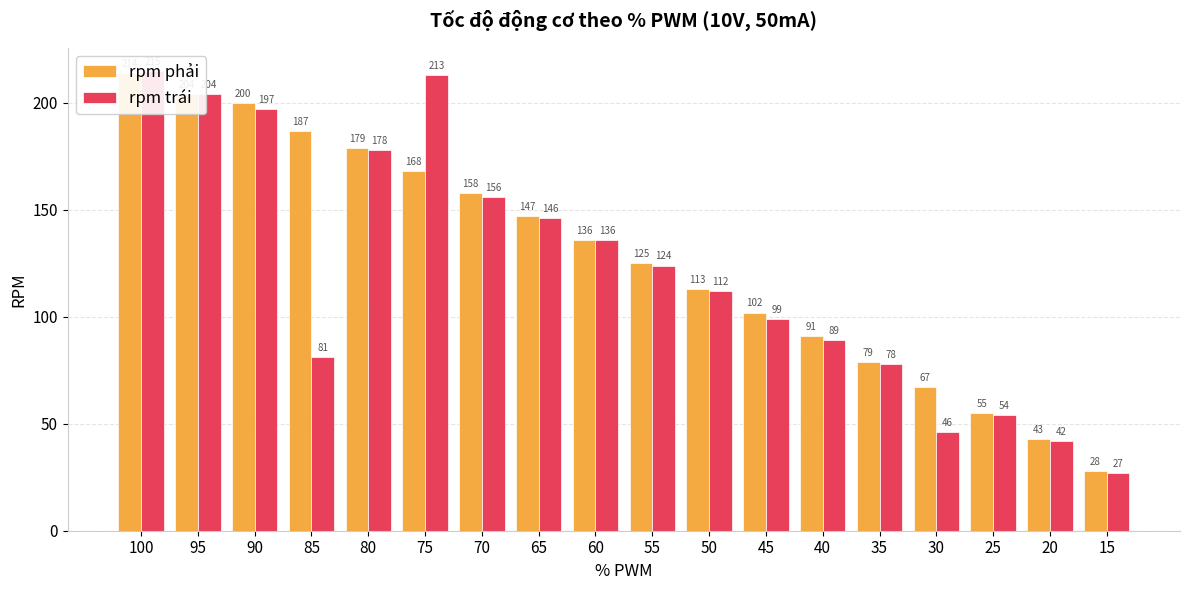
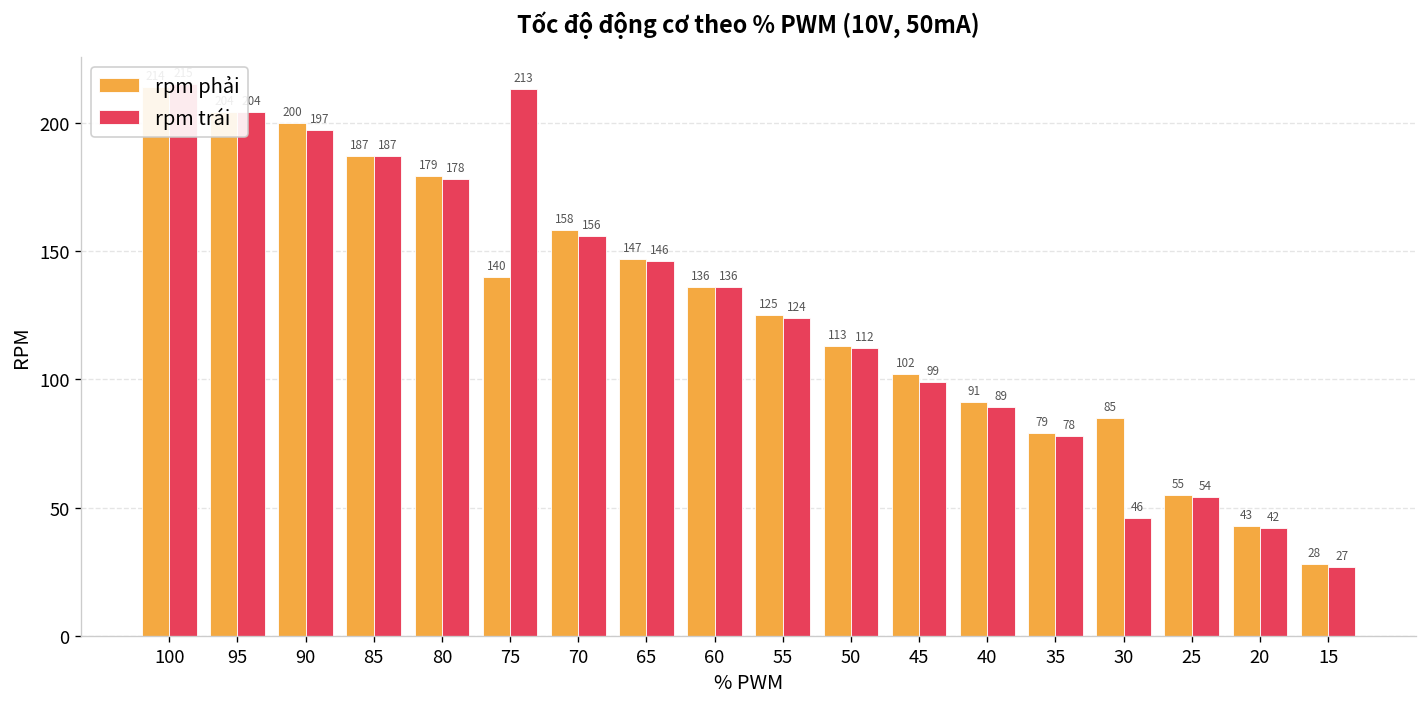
  {
    "rpm phải": {
      "90": 200,
      "85": 187,
      "80": 179,
-     "75": 168,
+     "75": 140,
      "70": 158,
      "65": 147,
      "60": 136,
      "55": 125,
      "50": 113,
      "45": 102,
      "40": 91,
      "35": 79,
-     "30": 67,
+     "30": 85,
      "25": 55,
      "20": 43,
      "15": 28
    },
    "rpm trái": {
      "90": 197,
-     "85": 81,
+     "85": 187,
      "80": 178,
      "75": 213,
      "70": 156,
      "65": 146,
      "60": 136,
      "55": 124,
      "50": 112,
      "45": 99,
      "40": 89,
      "35": 78,
      "30": 46,
      "25": 54,
      "20": 42,
      "15": 27
    }
  }
